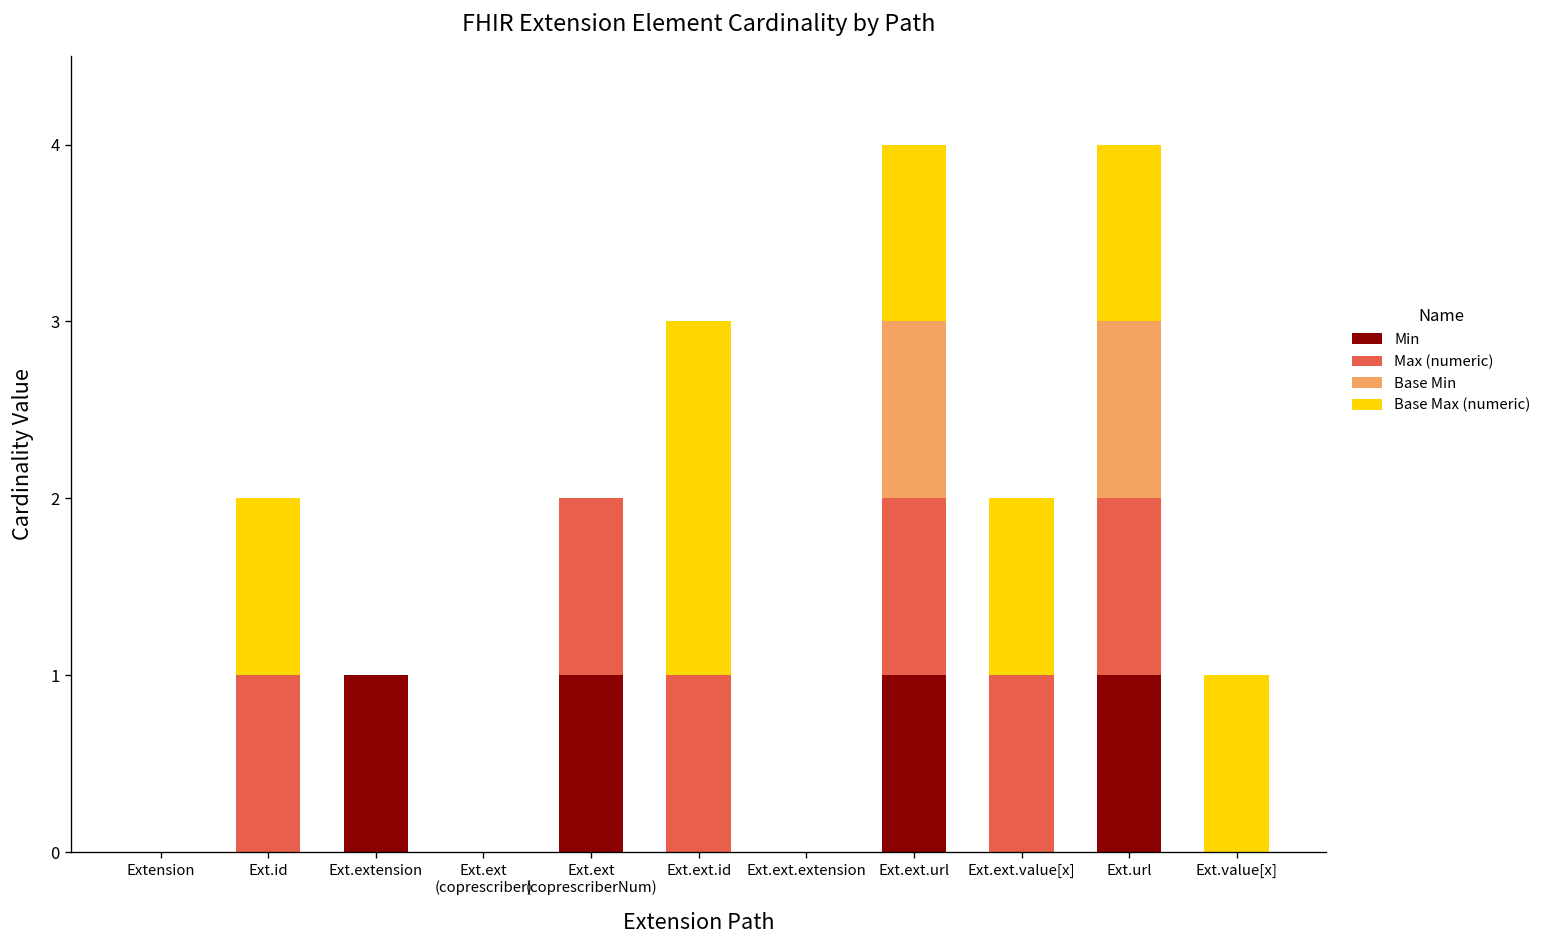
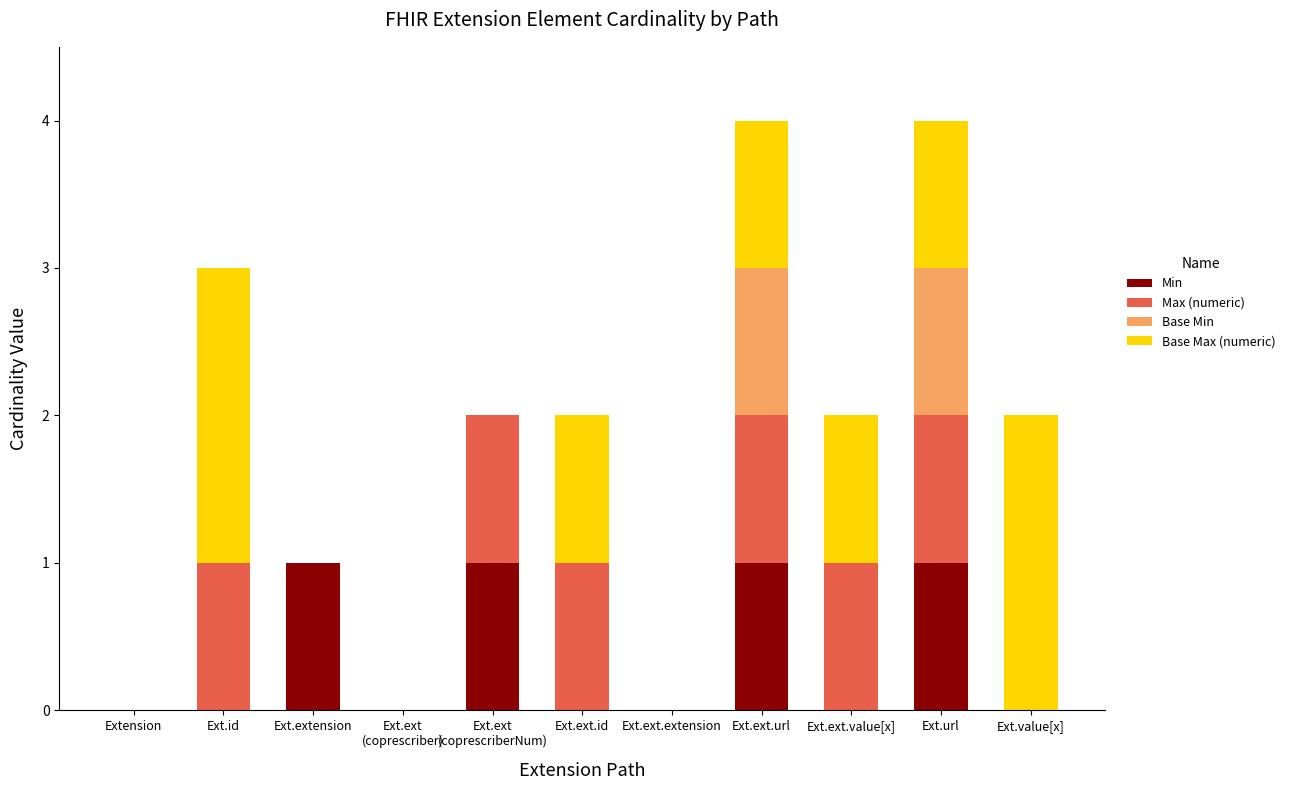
  {
    "Min": {
      "Extension": 0,
      "Ext.id": 0,
      "Ext.extension": 1,
      "Ext.ext (coprescriber)": 0,
      "Ext.ext (coprescriberNum)": 1,
      "Ext.ext.id": 0,
      "Ext.ext.extension": 0,
      "Ext.ext.url": 1,
      "Ext.ext.value[x]": 0,
      "Ext.url": 1,
      "Ext.value[x]": 0
    },
    "Base Min": {
      "Extension": 0,
      "Ext.id": 0,
      "Ext.extension": 0,
      "Ext.ext (coprescriber)": 0,
      "Ext.ext (coprescriberNum)": 0,
      "Ext.ext.id": 0,
      "Ext.ext.extension": 0,
      "Ext.ext.url": 1,
      "Ext.ext.value[x]": 0,
      "Ext.url": 1,
      "Ext.value[x]": 0
    },
    "Base Max (numeric)": {
      "Extension": 0,
-     "Ext.id": 1,
+     "Ext.id": 2,
      "Ext.extension": 0,
      "Ext.ext (coprescriber)": 0,
      "Ext.ext (coprescriberNum)": 0,
-     "Ext.ext.id": 2,
+     "Ext.ext.id": 1,
      "Ext.ext.extension": 0,
      "Ext.ext.url": 1,
      "Ext.ext.value[x]": 1,
      "Ext.url": 1,
-     "Ext.value[x]": 1
+     "Ext.value[x]": 2
    }
  }
